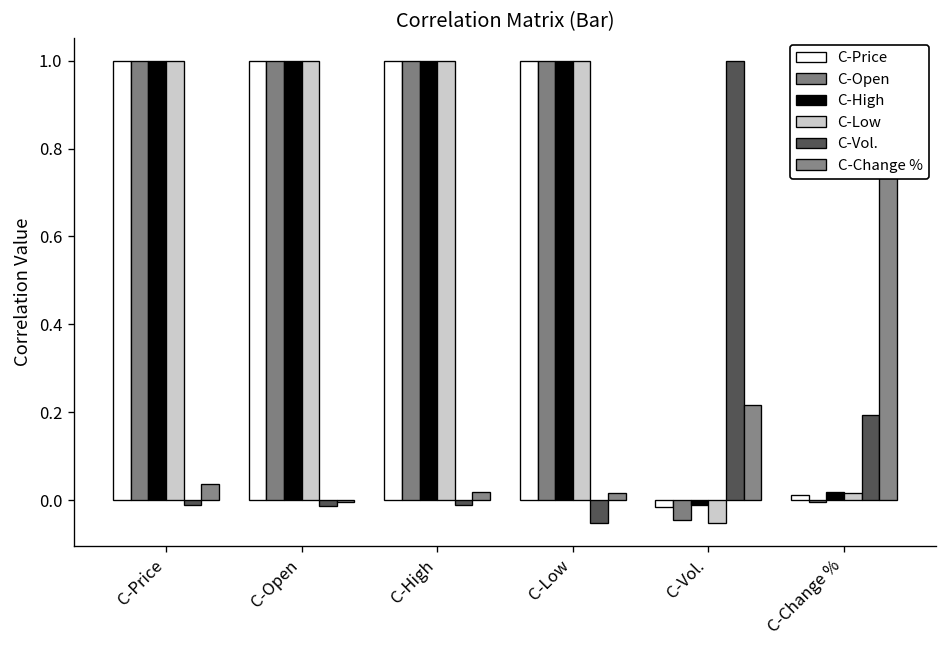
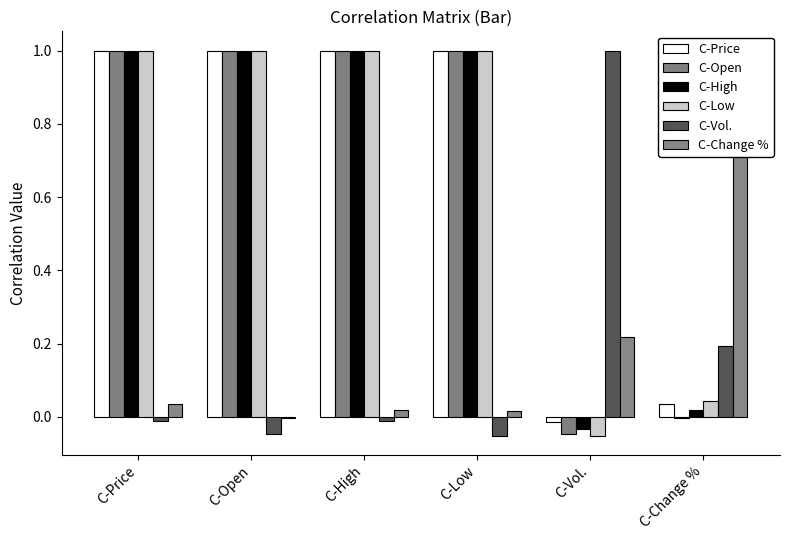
  {
    "C-Price": {
      "C-Price": 1.00,
      "C-Open": 1.00,
      "C-High": 1.00,
      "C-Low": 1.00,
      "C-Vol.": -0.02,
-     "C-Change %": 0.01
+     "C-Change %": 0.04
    },
    "C-High": {
      "C-Price": 1.00,
      "C-Open": 1.00,
      "C-High": 1.00,
      "C-Low": 1.00,
-     "C-Vol.": -0.01,
+     "C-Vol.": -0.03,
      "C-Change %": 0.02
    },
    "C-Low": {
      "C-Price": 1.00,
      "C-Open": 1.00,
      "C-High": 1.00,
      "C-Low": 1.00,
      "C-Vol.": -0.05,
-     "C-Change %": 0.02
+     "C-Change %": 0.04
    },
    "C-Vol.": {
      "C-Price": -0.01,
-     "C-Open": -0.01,
+     "C-Open": -0.05,
      "C-High": -0.01,
      "C-Low": -0.05,
      "C-Vol.": 1.00,
      "C-Change %": 0.19
    }
  }
